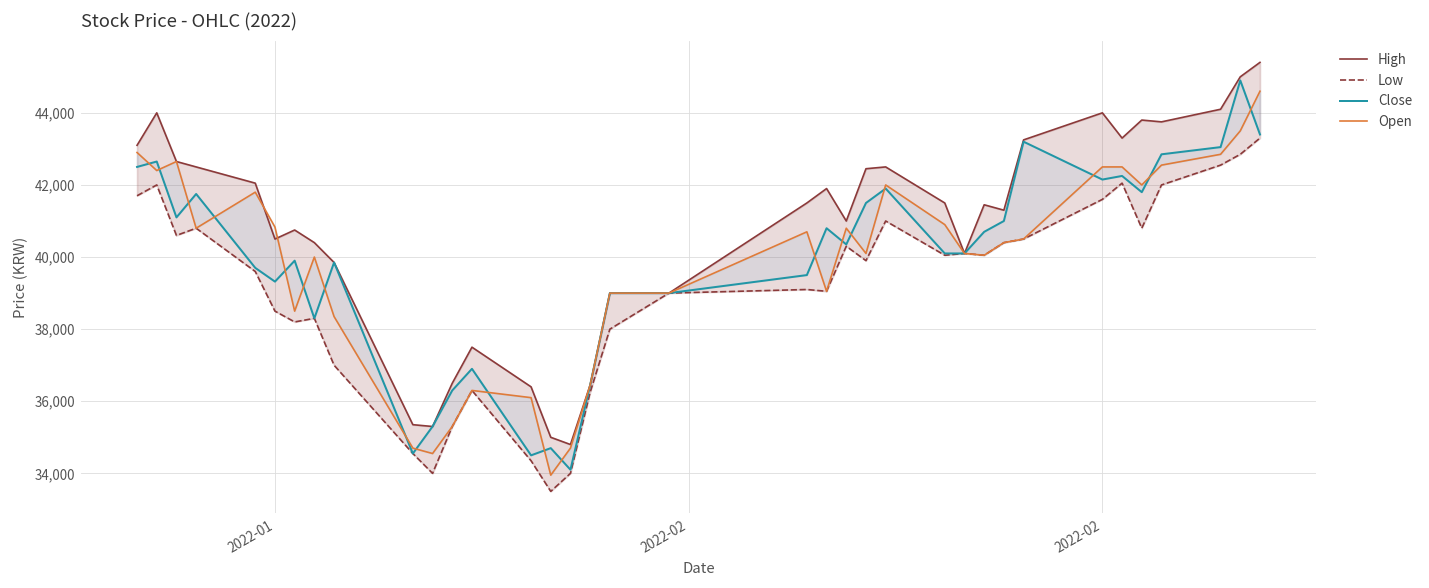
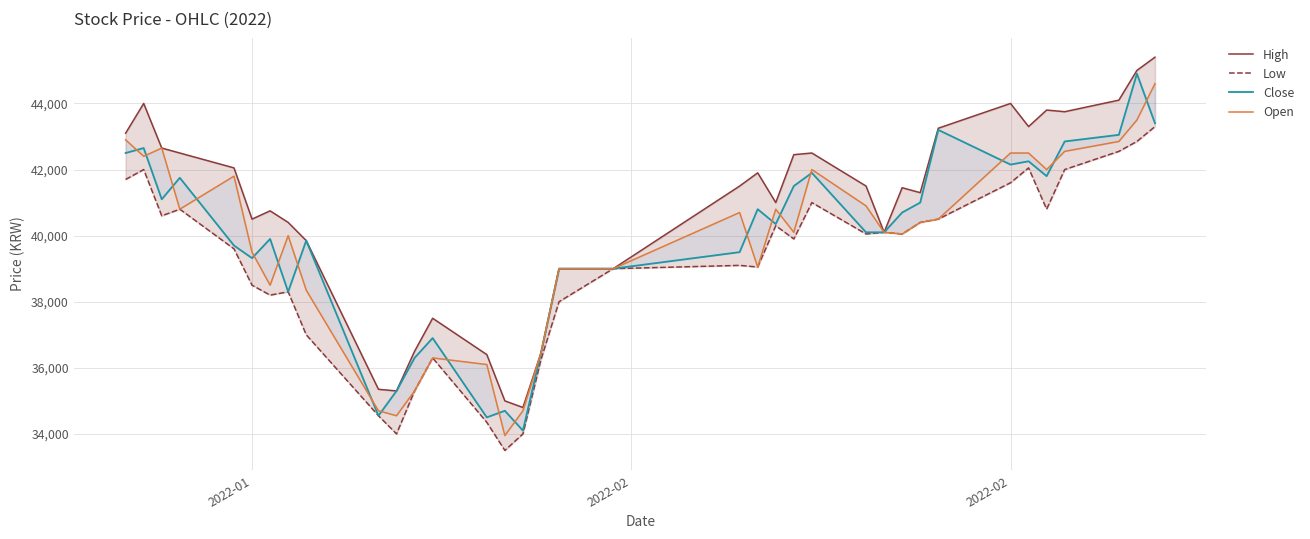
  {
    "Close": {
      "2022-01": "39,300",
      "2022-02": "42,200"
    },
    "Open": {
-     "2022-01": "40,800"
+     "2022-01": "39,500"
    }
  }
